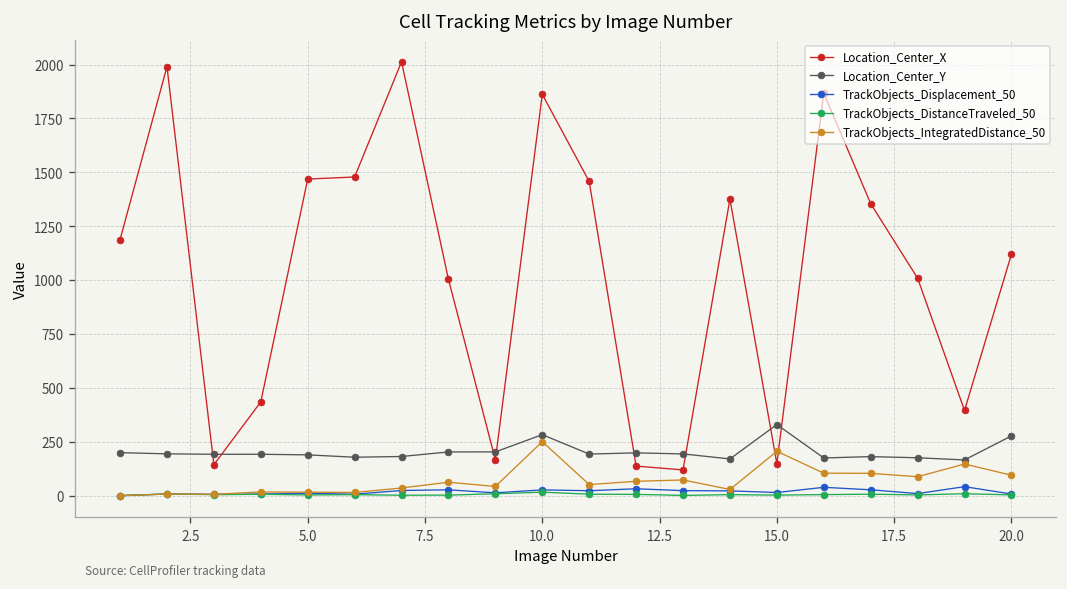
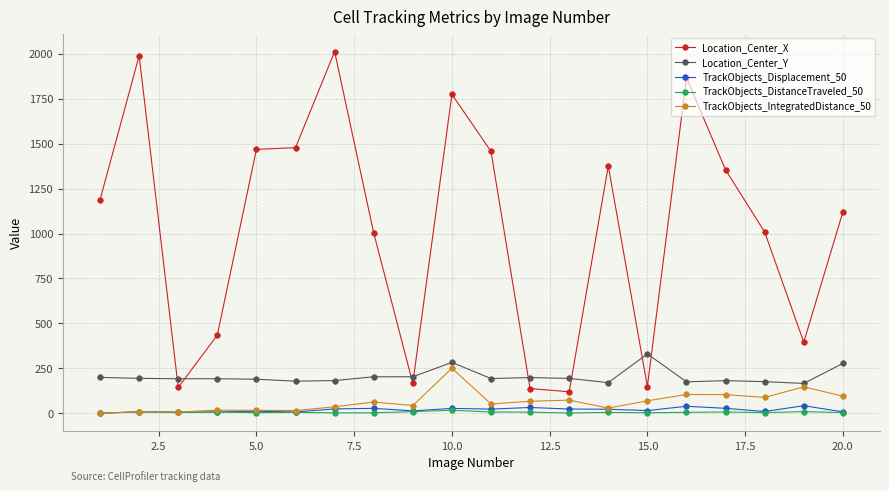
  {
    "Location_Center_X": {
      "5.0": 1470,
-     "10.0": 1860,
+     "10.0": 1780,
      "15.0": 150,
      "20.0": 1120
    },
    "Location_Center_Y": {
      "5.0": 190,
      "10.0": 280,
      "15.0": 330,
      "20.0": 280
    },
    "TrackObjects_IntegratedDistance_50": {
      "10.0": 250,
-     "15.0": 210,
+     "15.0": 70,
      "20.0": 90
    }
  }
